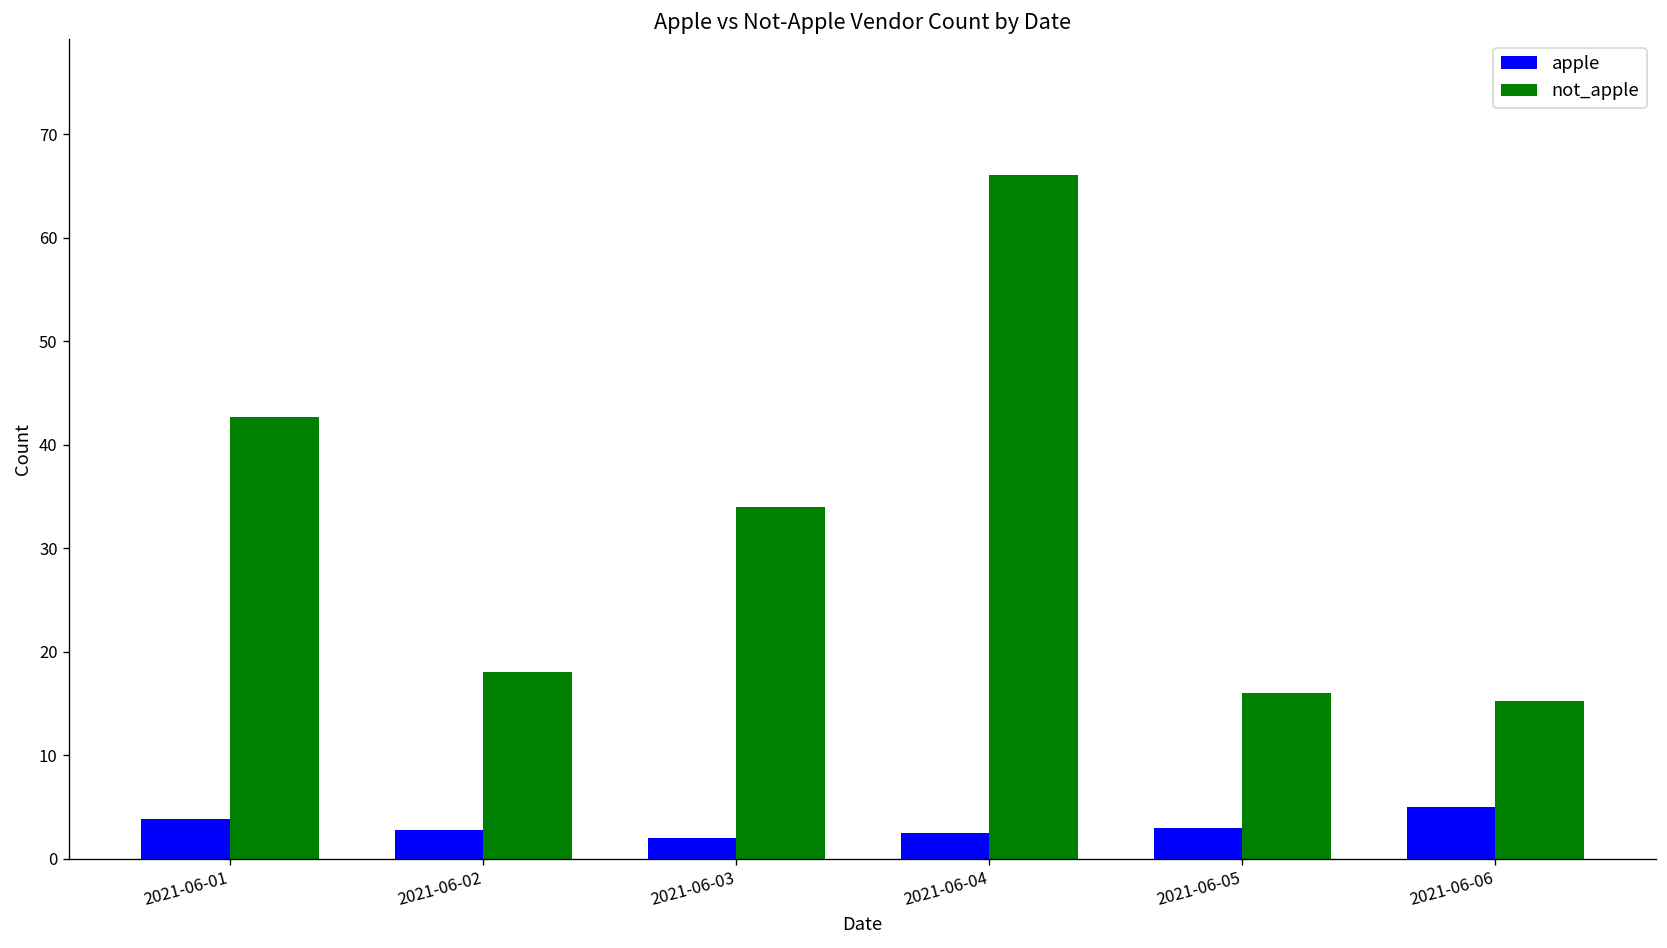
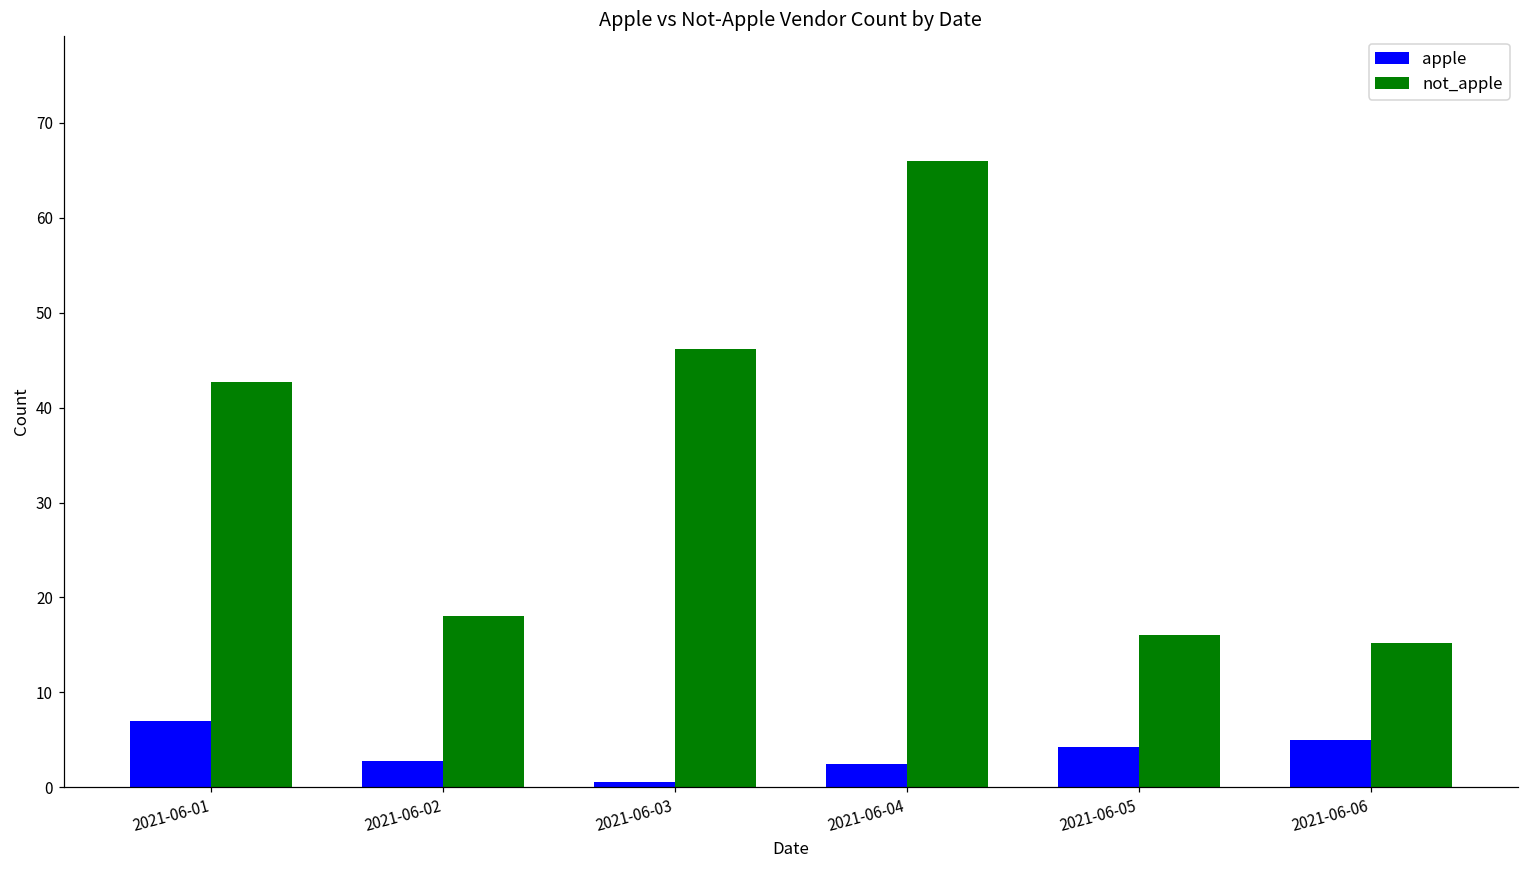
  {
    "apple": {
-     "2021-06-01": 4,
+     "2021-06-01": 7,
      "2021-06-02": 3,
-     "2021-06-03": 2,
+     "2021-06-03": 1,
      "2021-06-04": 3,
-     "2021-06-05": 3,
+     "2021-06-05": 4,
      "2021-06-06": 5
    },
    "not_apple": {
      "2021-06-01": 43,
      "2021-06-02": 18,
-     "2021-06-03": 34,
+     "2021-06-03": 46,
      "2021-06-04": 66,
      "2021-06-05": 16,
      "2021-06-06": 15
    }
  }
